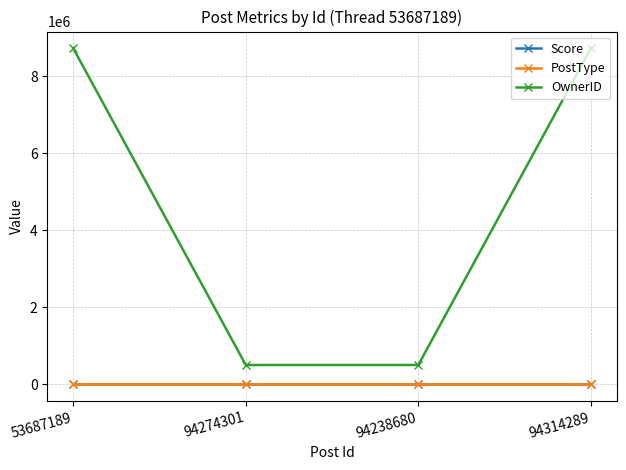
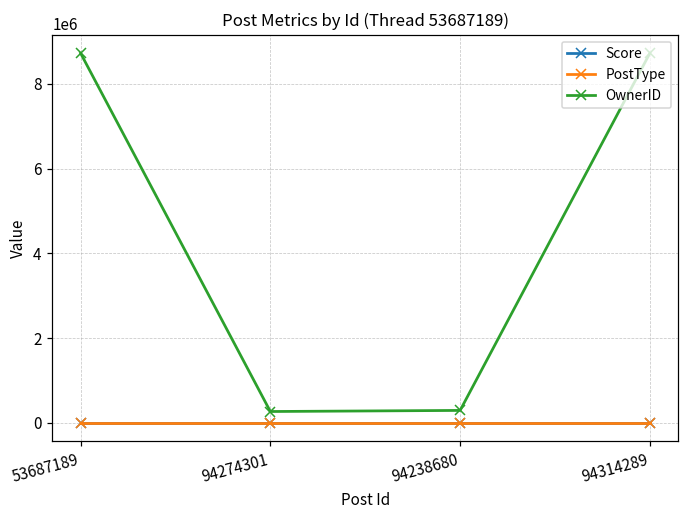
  {
    "PostType": {
      "53687189": 0,
      "94274301": 0,
      "94238680": 0,
      "94314289": 0
    },
    "OwnerID": {
      "53687189": 8700000,
-     "94274301": 500000,
-     "94238680": 500000
+     "94274301": 300000,
+     "94238680": 300000
    }
  }
